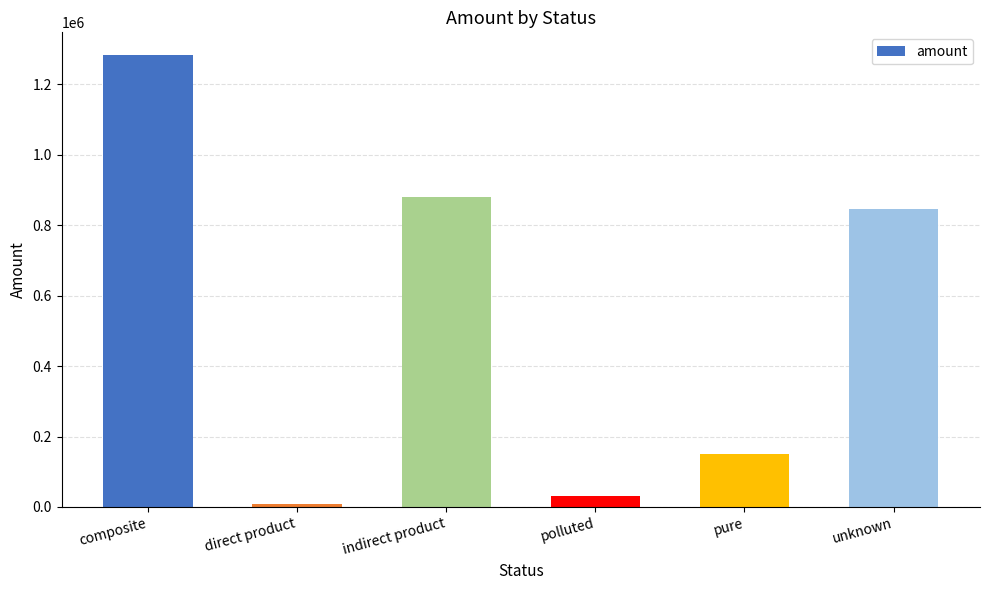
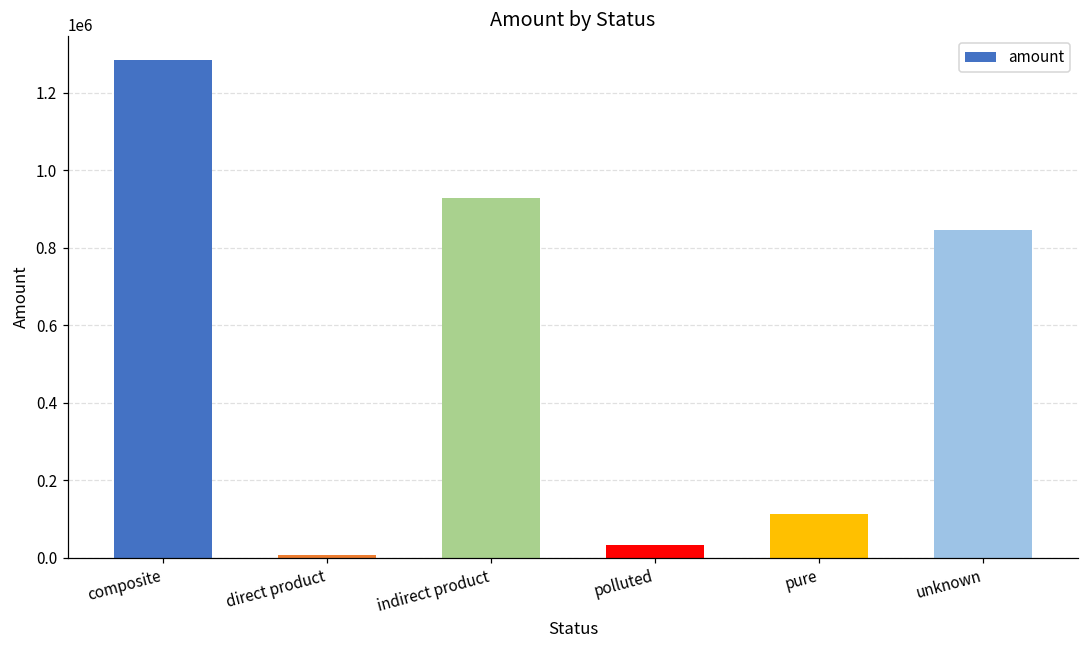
  {
    "composite": 1280000,
    "direct product": 10000,
-   "indirect product": 880000,
+   "indirect product": 930000,
    "polluted": 30000,
-   "pure": 150000,
+   "pure": 110000,
    "unknown": 850000
  }
